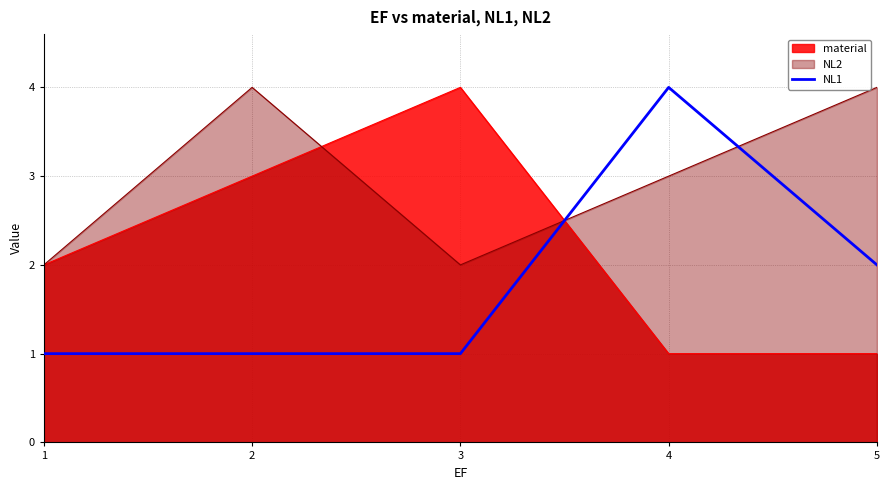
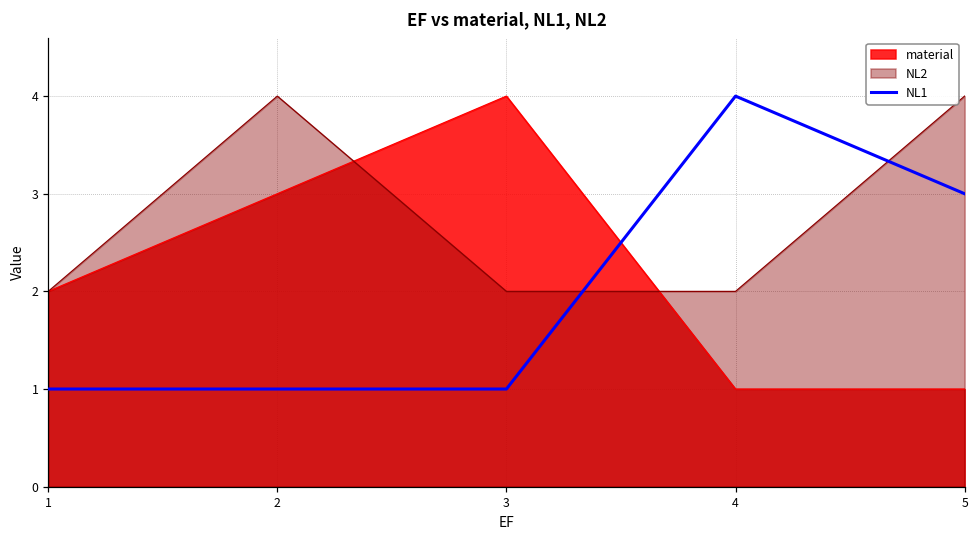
  {
    "material": {
      "2": 3,
      "3": 4,
      "4": 1,
      "5": 1
    },
    "NL2": {
      "2": 4,
      "3": 2,
-     "4": 3,
+     "4": 2,
      "5": 4
    },
    "NL1": {
      "1": 1,
      "2": 1,
      "3": 1,
      "4": 4,
-     "5": 2
+     "5": 3
    }
  }
